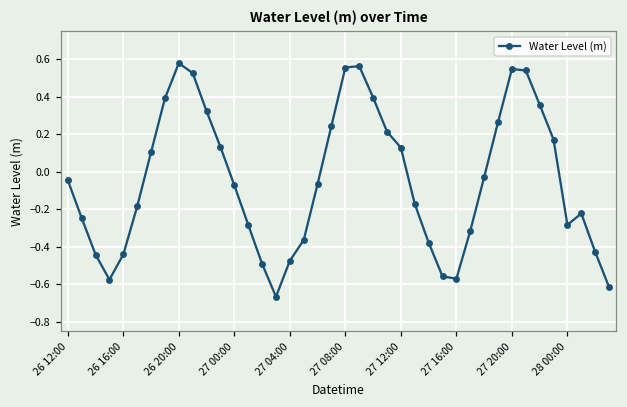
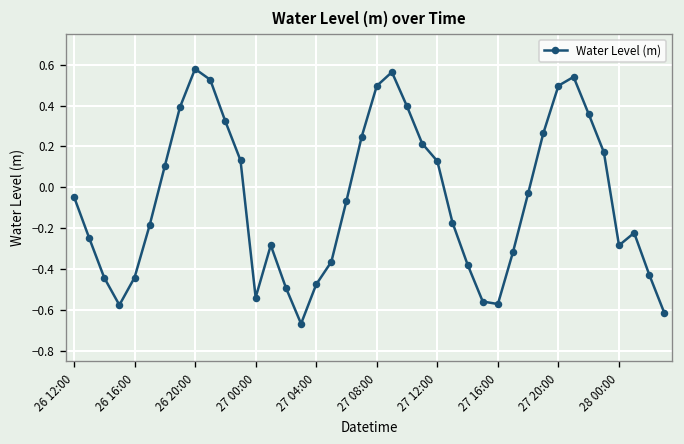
  {
    "26 12:00": -0.05,
    "26 16:00": -0.44,
    "26 20:00": 0.58,
-   "27 00:00": -0.07,
+   "27 00:00": -0.54,
    "27 04:00": -0.47,
-   "27 08:00": 0.56,
+   "27 08:00": 0.50,
    "27 12:00": 0.13,
    "27 16:00": -0.57,
-   "27 20:00": 0.55,
+   "27 20:00": 0.50,
    "28 00:00": -0.28
  }
